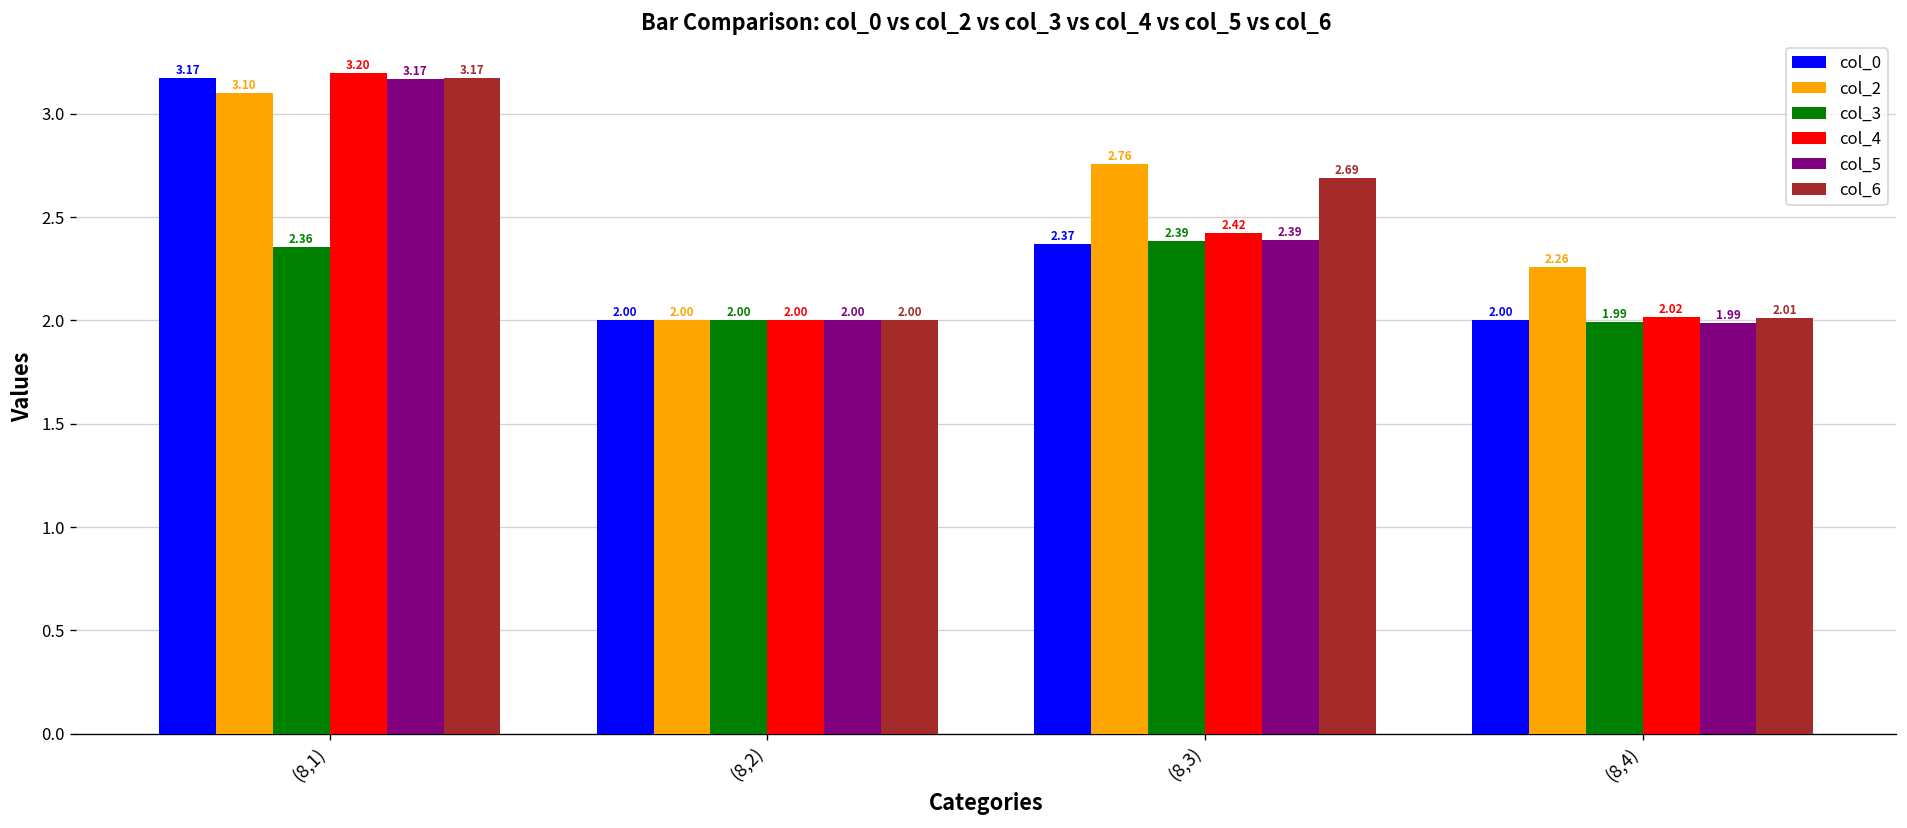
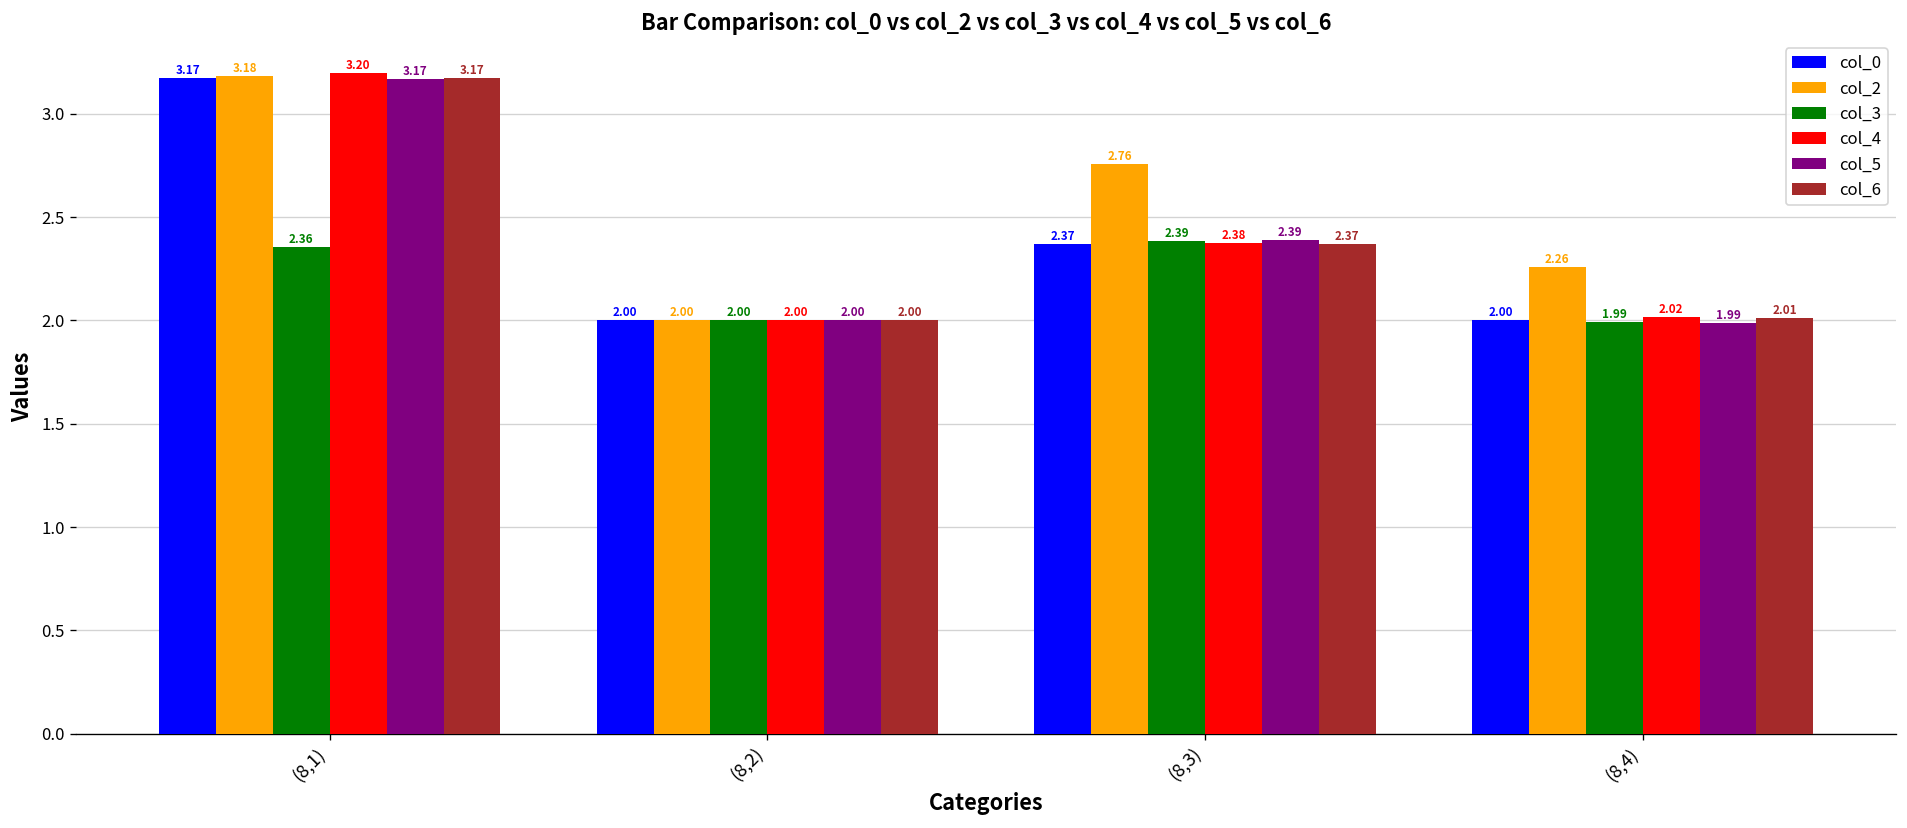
  {
    "col_0": {
      "(8,1)": 3.17,
      "(8,2)": 2.00,
      "(8,3)": 2.37,
      "(8,4)": 2.00
    },
    "col_2": {
-     "(8,1)": 3.10,
+     "(8,1)": 3.18,
      "(8,2)": 2.00,
      "(8,3)": 2.76,
      "(8,4)": 2.26
    },
    "col_3": {
      "(8,1)": 2.36,
      "(8,2)": 2.00,
      "(8,3)": 2.39,
      "(8,4)": 1.99
    },
    "col_4": {
      "(8,1)": 3.20,
      "(8,2)": 2.00,
-     "(8,3)": 2.42,
+     "(8,3)": 2.38,
      "(8,4)": 2.02
    },
    "col_5": {
      "(8,1)": 3.17,
      "(8,2)": 2.00,
      "(8,3)": 2.39,
      "(8,4)": 1.99
    },
    "col_6": {
      "(8,1)": 3.17,
      "(8,2)": 2.00,
-     "(8,3)": 2.69,
+     "(8,3)": 2.37,
      "(8,4)": 2.01
    }
  }
